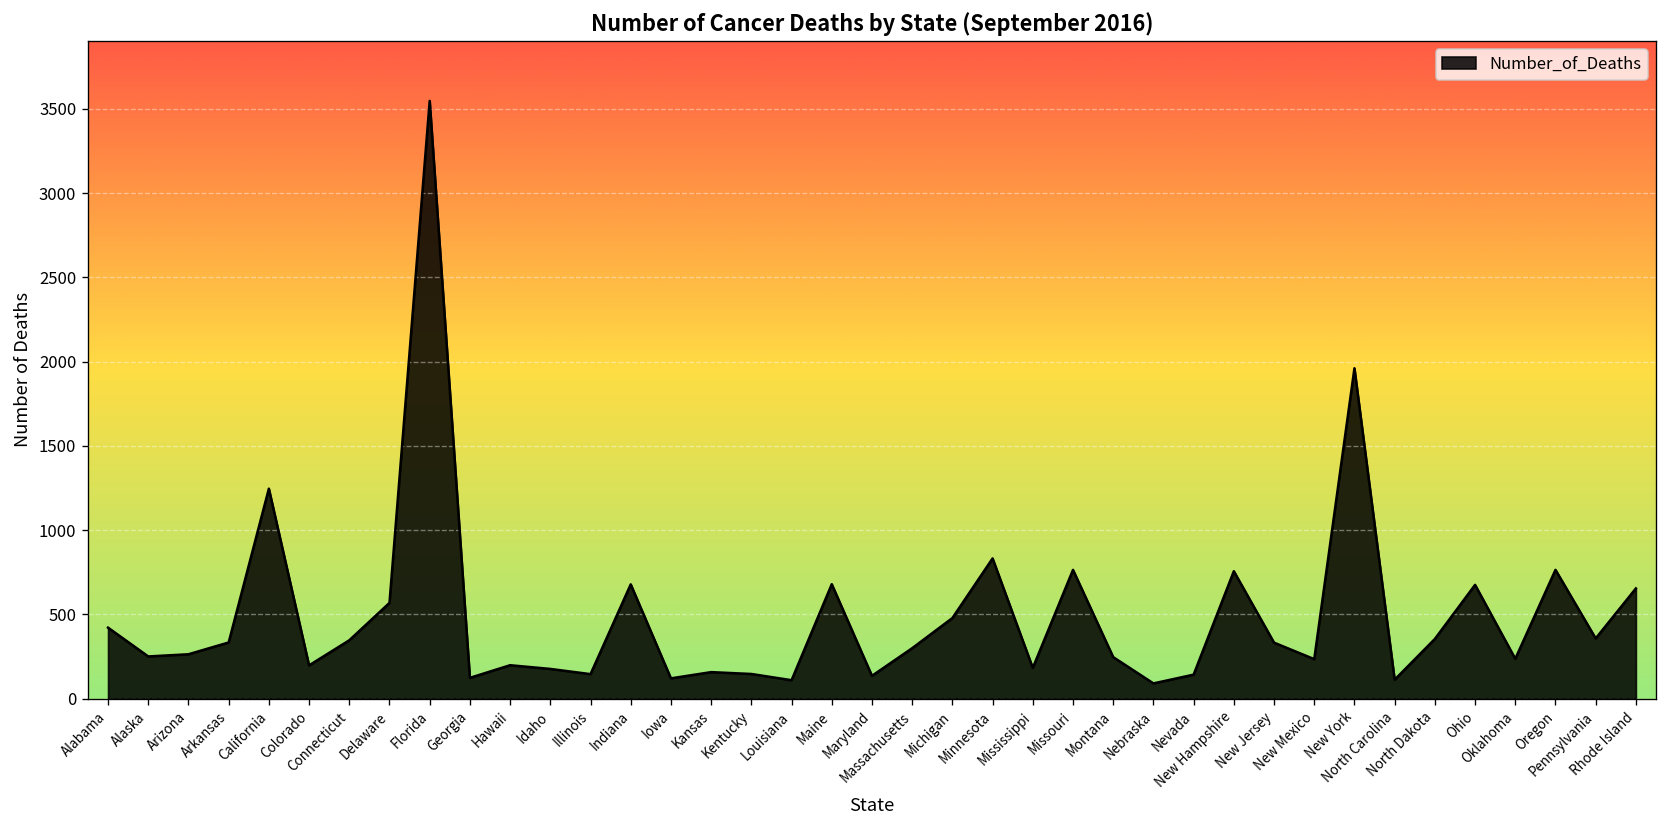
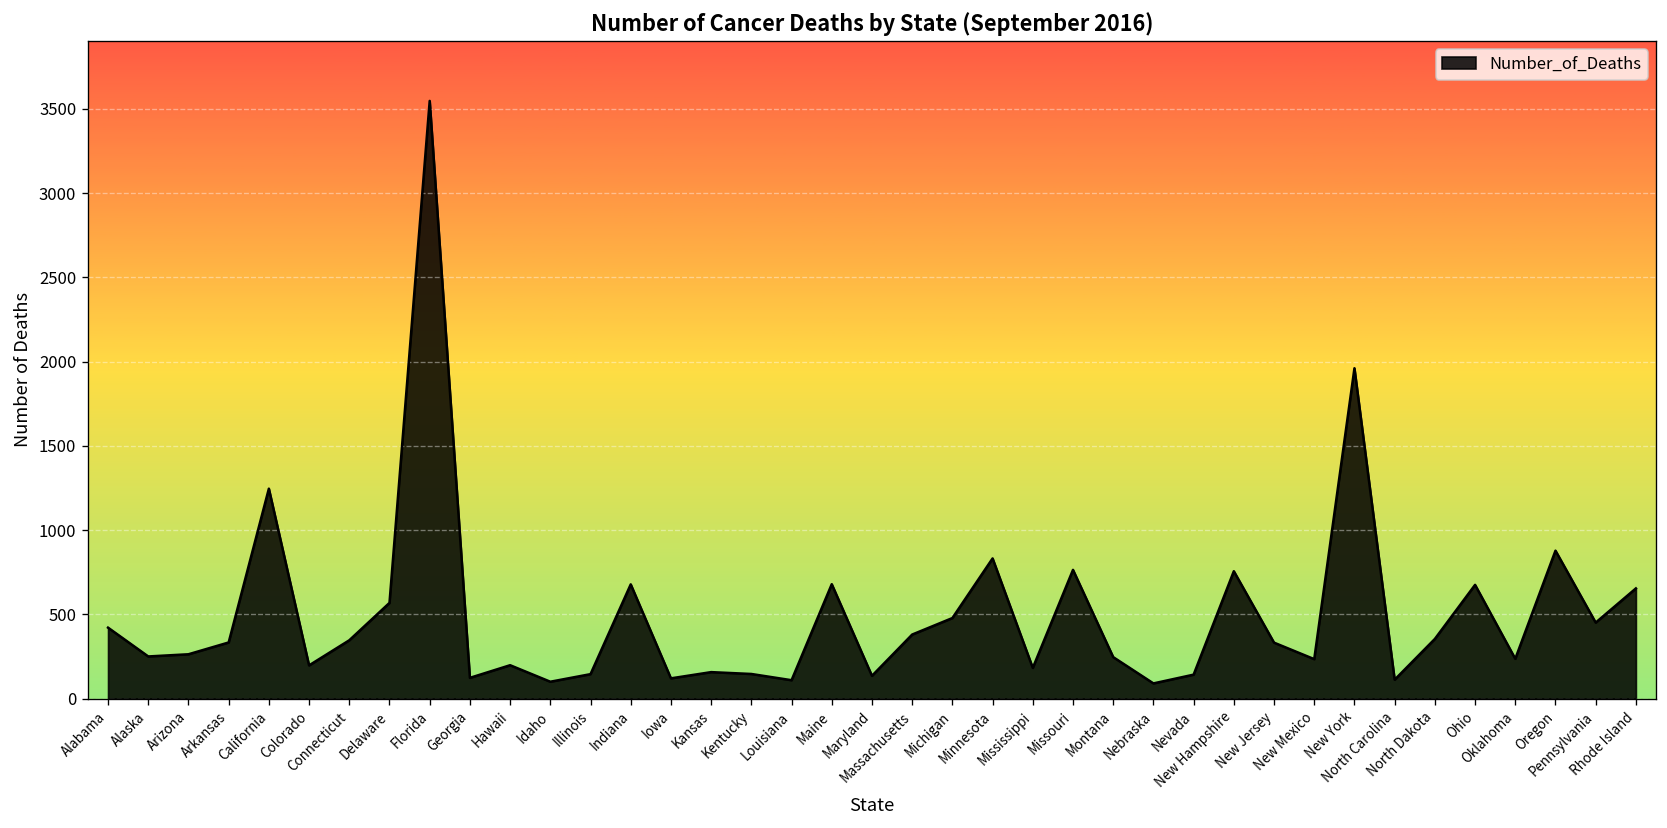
  {
    "Alabama": 420,
    "Alaska": 250,
    "Arizona": 260,
    "Arkansas": 330,
    "California": 1250,
    "Colorado": 200,
    "Connecticut": 350,
    "Delaware": 570,
    "Florida": 3550,
    "Georgia": 120,
    "Hawaii": 200,
-   "Idaho": 180,
+   "Idaho": 100,
    "Illinois": 150,
    "Indiana": 680,
    "Iowa": 120,
    "Kansas": 160,
    "Kentucky": 150,
    "Louisiana": 110,
    "Maine": 680,
    "Maryland": 140,
-   "Massachusetts": 300,
+   "Massachusetts": 380,
    "Michigan": 480,
    "Minnesota": 830,
    "Mississippi": 180,
    "Missouri": 760,
    "Montana": 250,
    "Nebraska": 90,
    "Nevada": 140,
    "New Hampshire": 760,
    "New Jersey": 330,
    "New Mexico": 230,
    "New York": 1960,
    "North Carolina": 110,
    "North Dakota": 350,
    "Ohio": 680,
    "Oklahoma": 240,
-   "Oregon": 760,
-   "Pennsylvania": 360,
+   "Oregon": 880,
+   "Pennsylvania": 450,
    "Rhode Island": 650
  }
